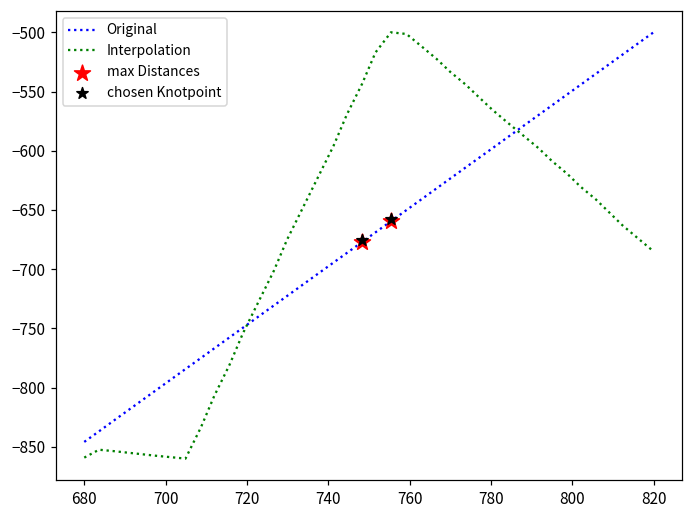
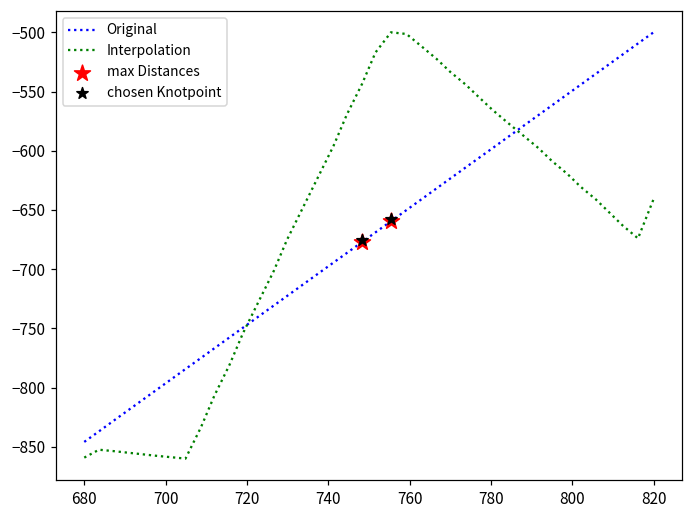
  {
    "Original": {
      "680": -846,
      "820": -500
    },
    "Interpolation": {
      "680": -859,
-     "820": -685
+     "820": -641
    }
  }
